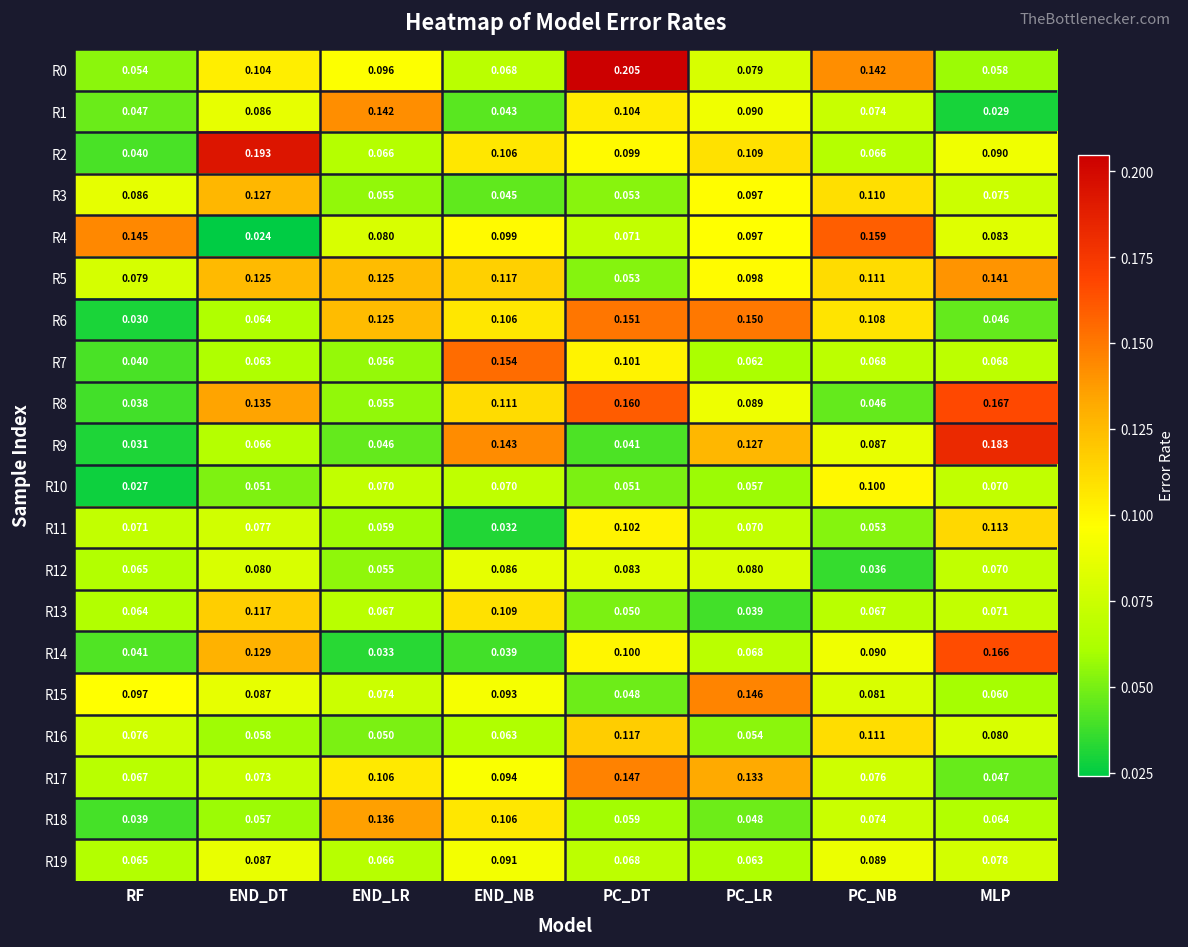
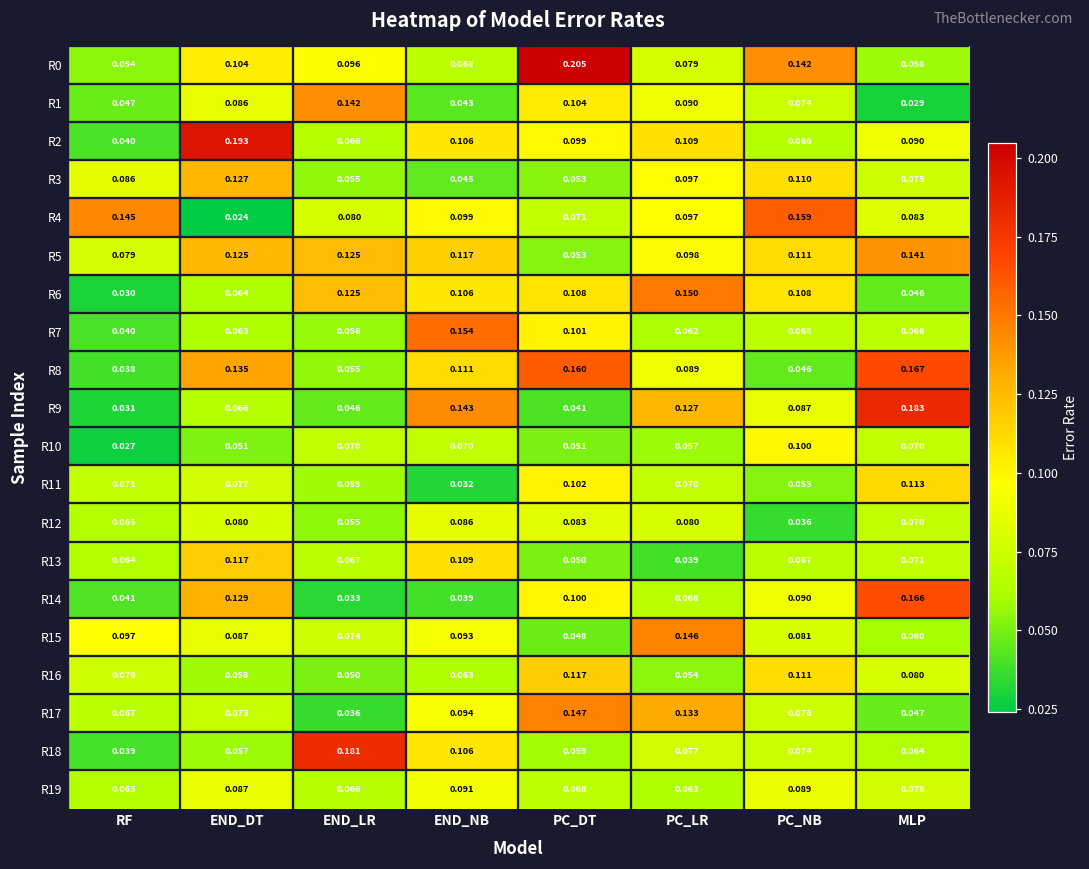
  {
    "R0": {
      "RF": 0.054,
      "END_DT": 0.104,
      "END_LR": 0.096,
      "END_NB": 0.068,
      "PC_DT": 0.205,
      "PC_LR": 0.079,
      "PC_NB": 0.142,
      "MLP": 0.058
    },
    "R1": {
      "RF": 0.047,
      "END_DT": 0.086,
      "END_LR": 0.142,
      "END_NB": 0.043,
      "PC_DT": 0.104,
      "PC_LR": 0.090,
      "PC_NB": 0.074,
      "MLP": 0.029
    },
    "R2": {
      "RF": 0.040,
      "END_DT": 0.193,
      "END_LR": 0.066,
      "END_NB": 0.106,
      "PC_DT": 0.099,
      "PC_LR": 0.109,
      "PC_NB": 0.066,
      "MLP": 0.090
    },
    "R3": {
      "RF": 0.086,
      "END_DT": 0.127,
      "END_LR": 0.055,
      "END_NB": 0.045,
      "PC_DT": 0.053,
      "PC_LR": 0.097,
      "PC_NB": 0.110,
      "MLP": 0.075
    },
    "R4": {
      "RF": 0.145,
      "END_DT": 0.024,
      "END_LR": 0.080,
      "END_NB": 0.099,
      "PC_DT": 0.071,
      "PC_LR": 0.097,
      "PC_NB": 0.159,
      "MLP": 0.083
    },
    "R5": {
      "RF": 0.079,
      "END_DT": 0.125,
      "END_LR": 0.125,
      "END_NB": 0.117,
      "PC_DT": 0.053,
      "PC_LR": 0.098,
      "PC_NB": 0.111,
      "MLP": 0.141
    },
    "R6": {
      "RF": 0.030,
      "END_DT": 0.064,
      "END_LR": 0.125,
      "END_NB": 0.106,
-     "PC_DT": 0.151,
+     "PC_DT": 0.108,
      "PC_LR": 0.150,
      "PC_NB": 0.108,
      "MLP": 0.046
    },
    "R7": {
      "RF": 0.040,
      "END_DT": 0.063,
      "END_LR": 0.056,
      "END_NB": 0.154,
      "PC_DT": 0.101,
      "PC_LR": 0.062,
      "PC_NB": 0.068,
      "MLP": 0.068
    },
    "R8": {
      "RF": 0.038,
      "END_DT": 0.135,
      "END_LR": 0.055,
      "END_NB": 0.111,
      "PC_DT": 0.160,
      "PC_LR": 0.089,
      "PC_NB": 0.046,
      "MLP": 0.167
    },
    "R9": {
      "RF": 0.031,
      "END_DT": 0.066,
      "END_LR": 0.046,
      "END_NB": 0.143,
      "PC_DT": 0.041,
      "PC_LR": 0.127,
      "PC_NB": 0.087,
      "MLP": 0.183
    },
    "R10": {
      "RF": 0.027,
      "END_DT": 0.051,
      "END_LR": 0.070,
      "END_NB": 0.070,
      "PC_DT": 0.051,
      "PC_LR": 0.057,
      "PC_NB": 0.100,
      "MLP": 0.070
    },
    "R11": {
      "RF": 0.071,
      "END_DT": 0.077,
      "END_LR": 0.059,
      "END_NB": 0.032,
      "PC_DT": 0.102,
      "PC_LR": 0.070,
      "PC_NB": 0.053,
      "MLP": 0.113
    },
    "R12": {
      "RF": 0.065,
      "END_DT": 0.080,
      "END_LR": 0.055,
      "END_NB": 0.086,
      "PC_DT": 0.083,
      "PC_LR": 0.080,
      "PC_NB": 0.036,
      "MLP": 0.070
    },
    "R13": {
      "RF": 0.064,
      "END_DT": 0.117,
      "END_LR": 0.067,
      "END_NB": 0.109,
      "PC_DT": 0.050,
      "PC_LR": 0.039,
      "PC_NB": 0.067,
      "MLP": 0.071
    },
    "R14": {
      "RF": 0.041,
      "END_DT": 0.129,
      "END_LR": 0.033,
      "END_NB": 0.039,
      "PC_DT": 0.100,
      "PC_LR": 0.068,
      "PC_NB": 0.090,
      "MLP": 0.166
    },
    "R15": {
      "RF": 0.097,
      "END_DT": 0.087,
      "END_LR": 0.074,
      "END_NB": 0.093,
      "PC_DT": 0.048,
      "PC_LR": 0.146,
      "PC_NB": 0.081,
      "MLP": 0.060
    },
    "R16": {
      "RF": 0.076,
      "END_DT": 0.058,
      "END_LR": 0.050,
      "END_NB": 0.063,
      "PC_DT": 0.117,
      "PC_LR": 0.054,
      "PC_NB": 0.111,
      "MLP": 0.080
    },
    "R17": {
      "RF": 0.067,
      "END_DT": 0.073,
-     "END_LR": 0.106,
+     "END_LR": 0.036,
      "END_NB": 0.094,
      "PC_DT": 0.147,
      "PC_LR": 0.133,
      "PC_NB": 0.076,
      "MLP": 0.047
    },
    "R18": {
      "RF": 0.039,
      "END_DT": 0.057,
-     "END_LR": 0.136,
+     "END_LR": 0.181,
      "END_NB": 0.106,
      "PC_DT": 0.059,
-     "PC_LR": 0.048,
+     "PC_LR": 0.077,
      "PC_NB": 0.074,
      "MLP": 0.064
    },
    "R19": {
      "RF": 0.065,
      "END_DT": 0.087,
      "END_LR": 0.066,
      "END_NB": 0.091,
      "PC_DT": 0.068,
      "PC_LR": 0.063,
      "PC_NB": 0.089,
      "MLP": 0.078
    }
  }
